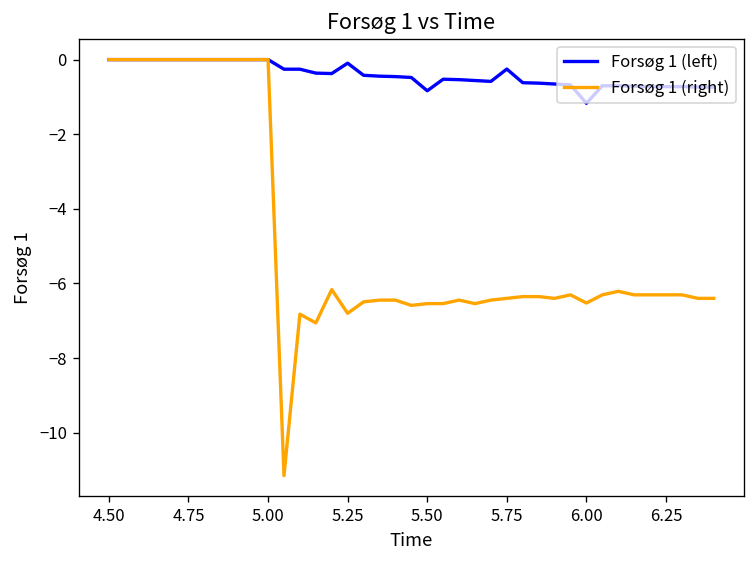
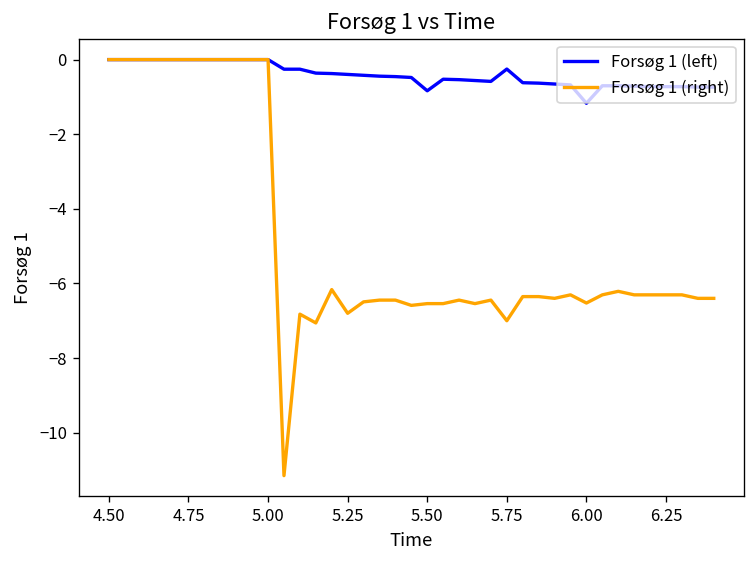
  {
    "Forsøg 1 (left)": {
-     "5.25": -0.1,
+     "5.25": -0.4,
      "5.50": -0.8,
      "5.75": -0.3
    },
    "Forsøg 1 (right)": {
      "5.25": -6.8,
      "5.50": -6.5,
-     "5.75": -6.4,
+     "5.75": -7.0,
      "6.00": -6.5,
      "6.25": -6.3
    }
  }
